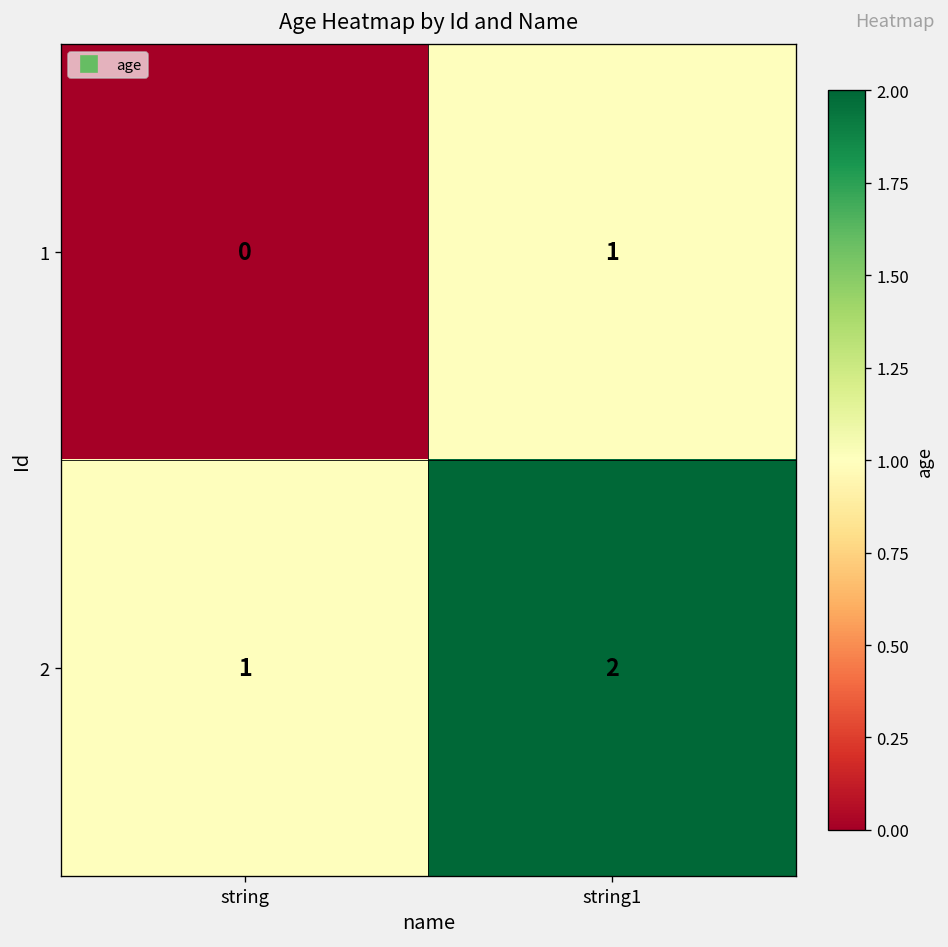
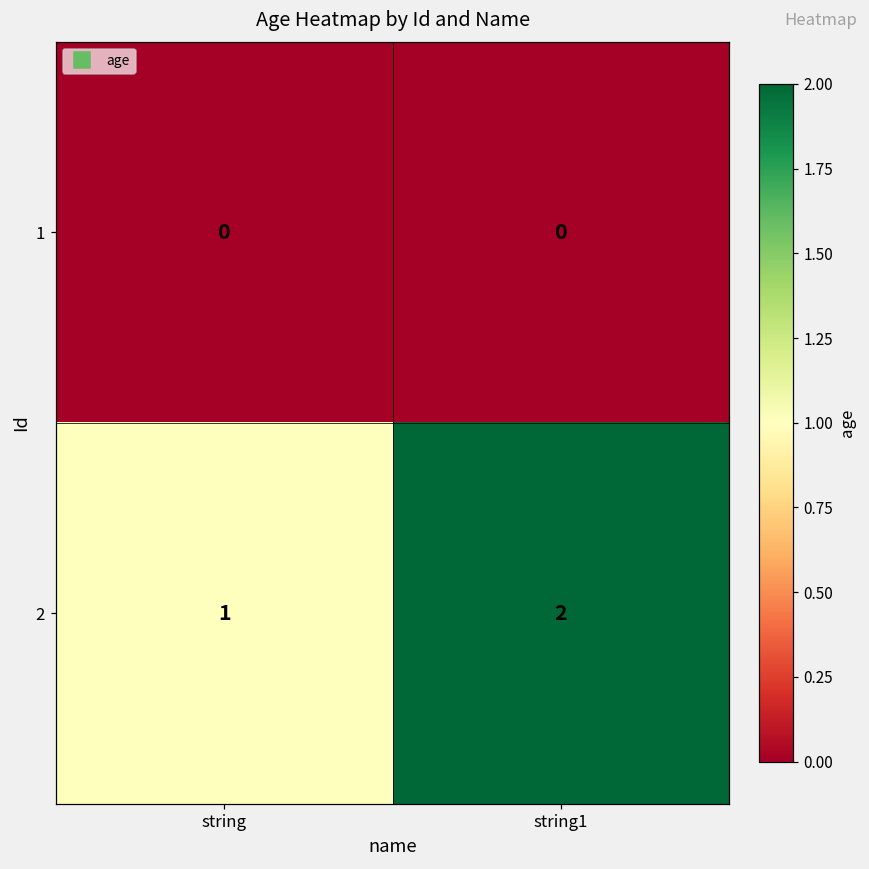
  {
    "1": {
      "string": 0,
-     "string1": 1
+     "string1": 0
    },
    "2": {
      "string": 1,
      "string1": 2
    }
  }
